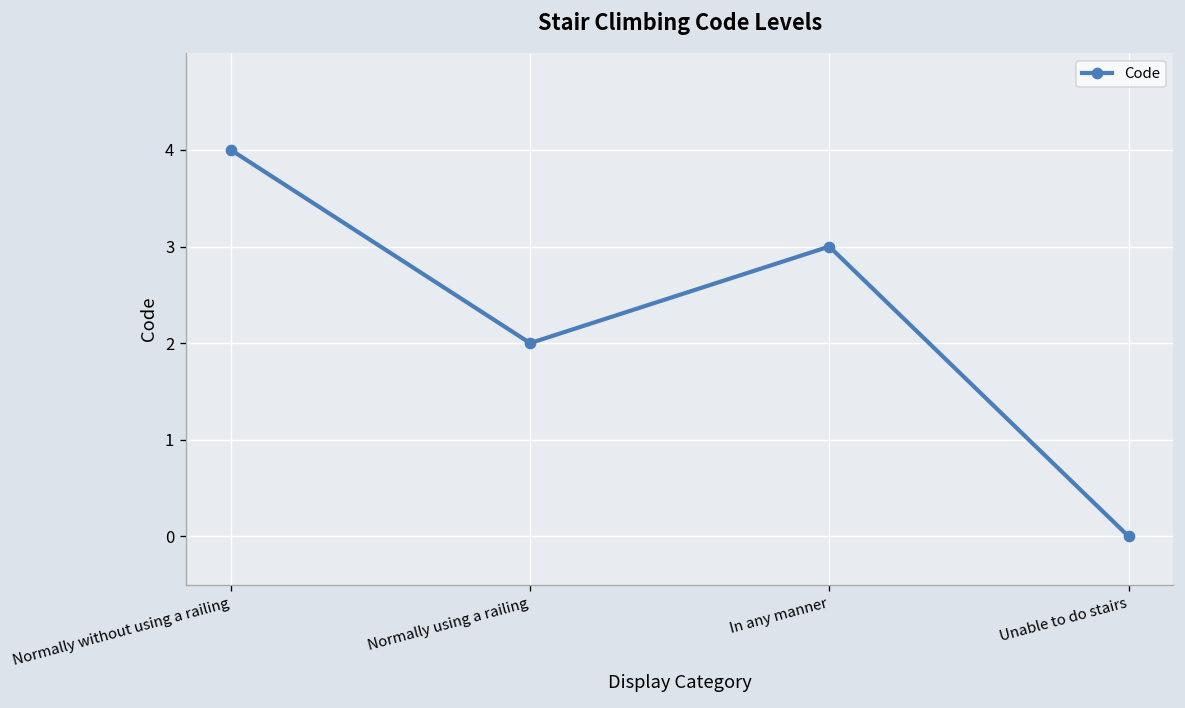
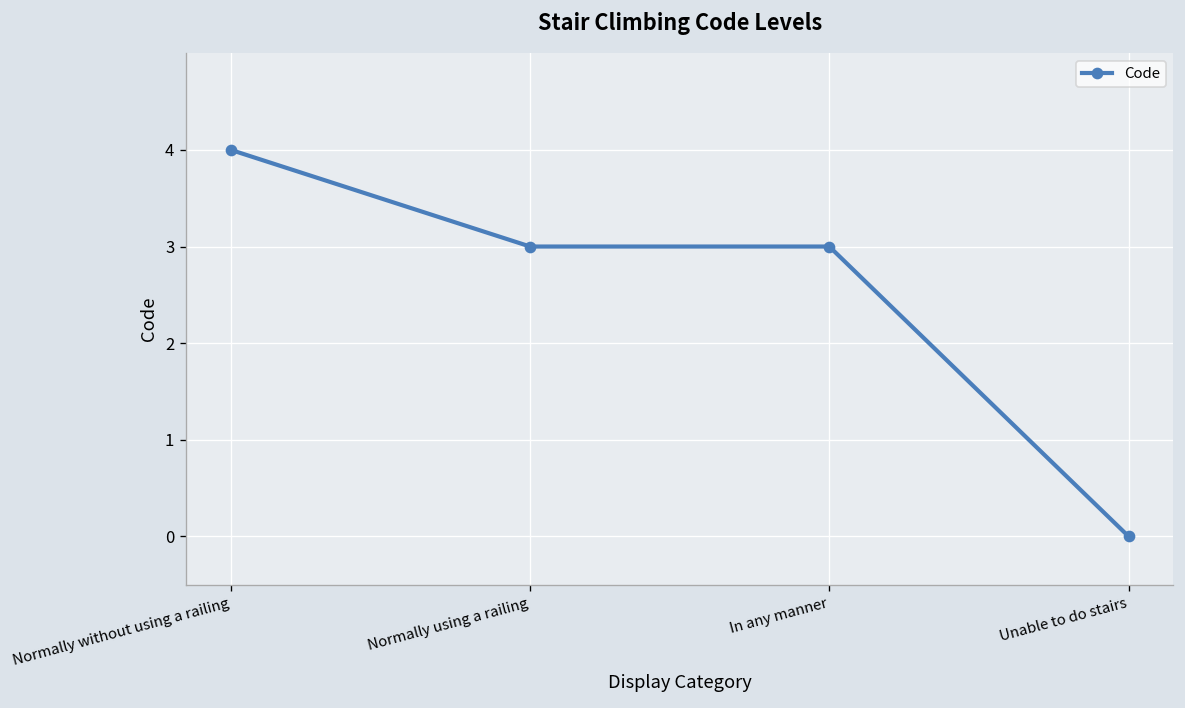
  {
    "Normally without using a railing": 4,
-   "Normally using a railing": 2,
+   "Normally using a railing": 3,
    "In any manner": 3,
    "Unable to do stairs": 0
  }
